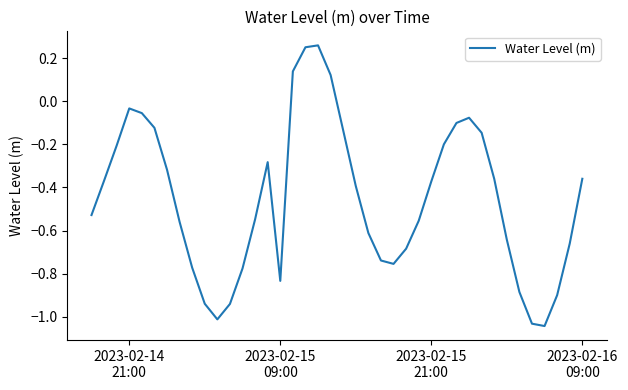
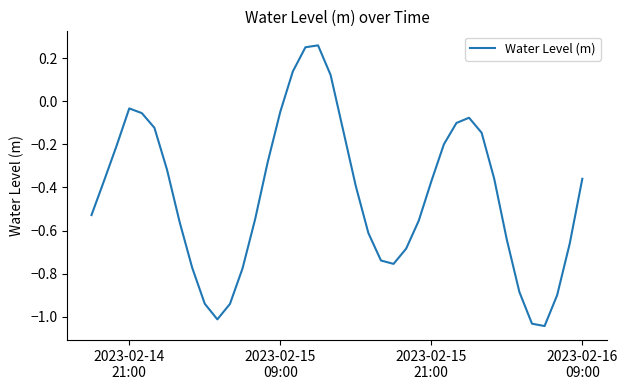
  {
    "2023-02-14 21:00": -0.03,
-   "2023-02-15 09:00": -0.83,
+   "2023-02-15 09:00": -0.05,
    "2023-02-15 21:00": -0.37,
    "2023-02-16 09:00": -0.36
  }
